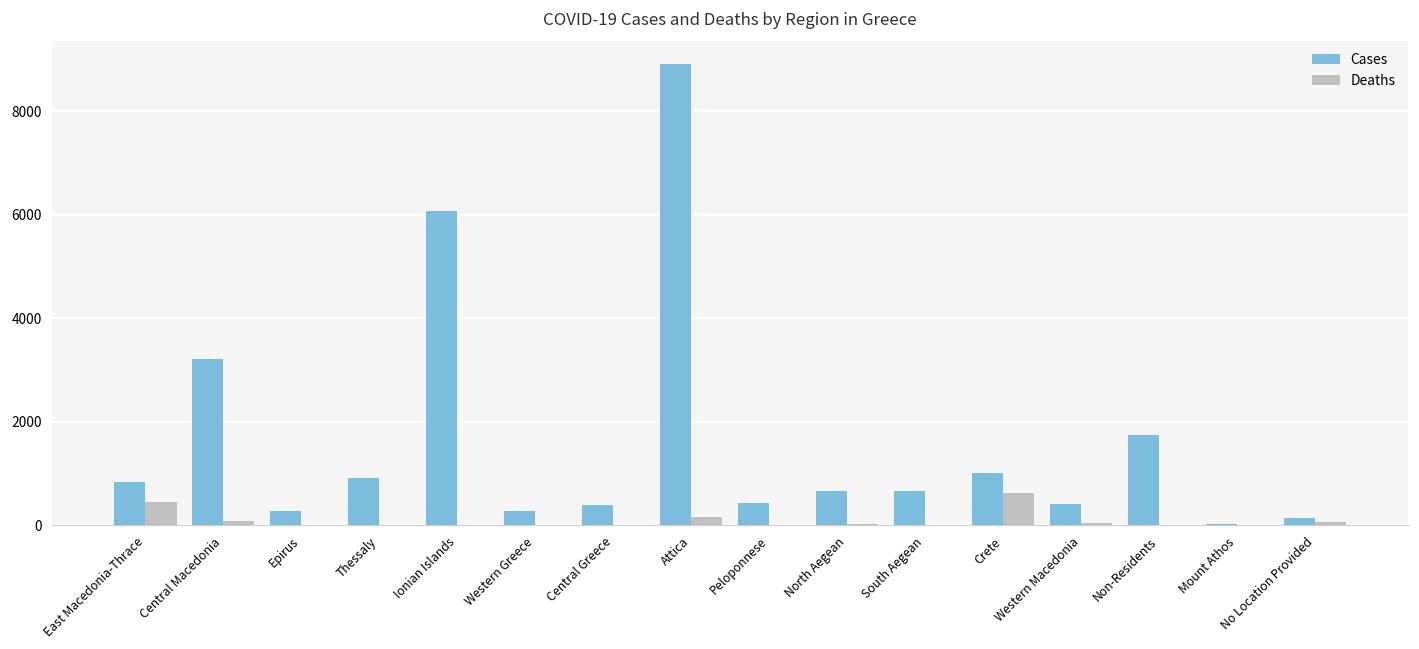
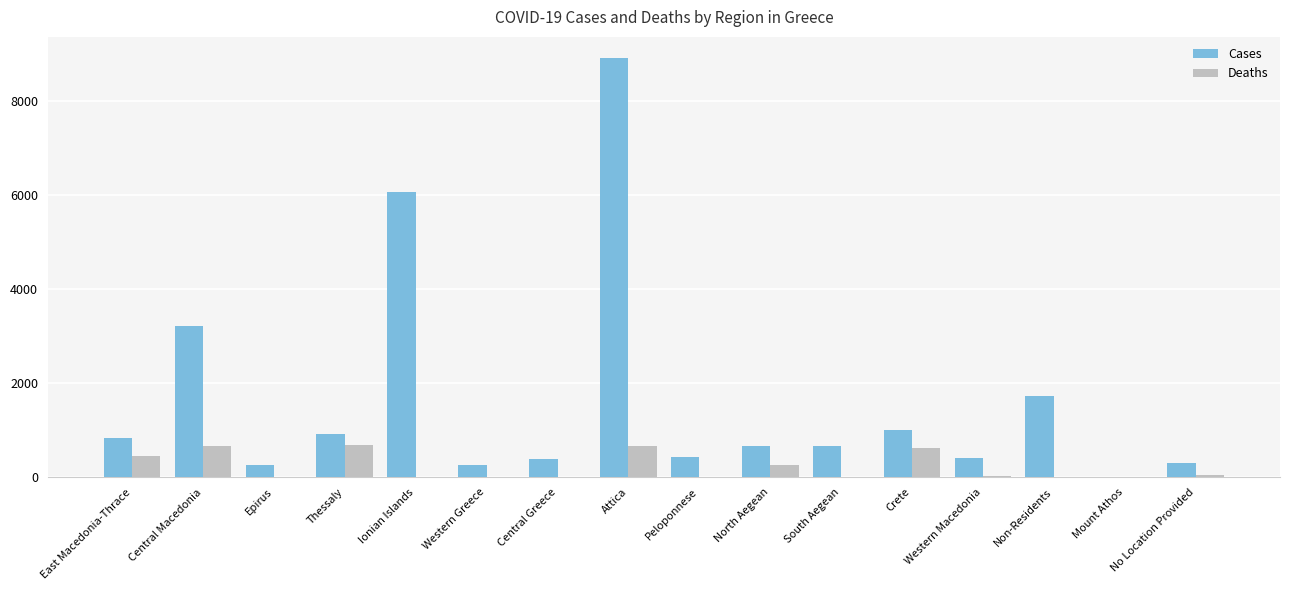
  {
    "Cases": {
      "East Macedonia-Thrace": 800,
      "Central Macedonia": 3200,
      "Epirus": 300,
      "Thessaly": 900,
      "Ionian Islands": 6100,
      "Western Greece": 300,
      "Central Greece": 400,
      "Attica": 8900,
      "Peloponnese": 400,
      "North Aegean": 700,
      "South Aegean": 700,
      "Crete": 1000,
      "Western Macedonia": 400,
      "Non-Residents": 1700,
-     "No Location Provided": 100
+     "No Location Provided": 300
    },
    "Deaths": {
      "East Macedonia-Thrace": 500,
-     "Central Macedonia": 100,
-     "Thessaly": 0,
+     "Central Macedonia": 700,
+     "Thessaly": 700,
      "Central Greece": 0,
-     "Attica": 200,
+     "Attica": 700,
      "Peloponnese": 0,
-     "North Aegean": 0,
+     "North Aegean": 300,
      "South Aegean": 0,
      "Crete": 600,
      "Mount Athos": 0,
      "No Location Provided": 100
    }
  }
